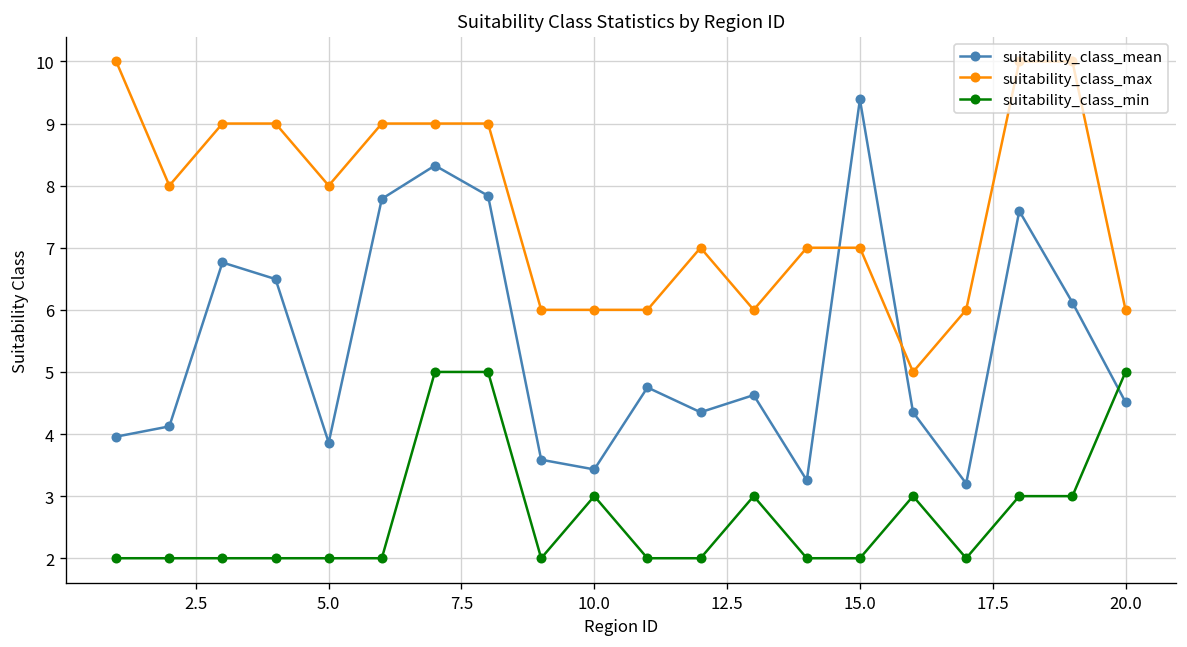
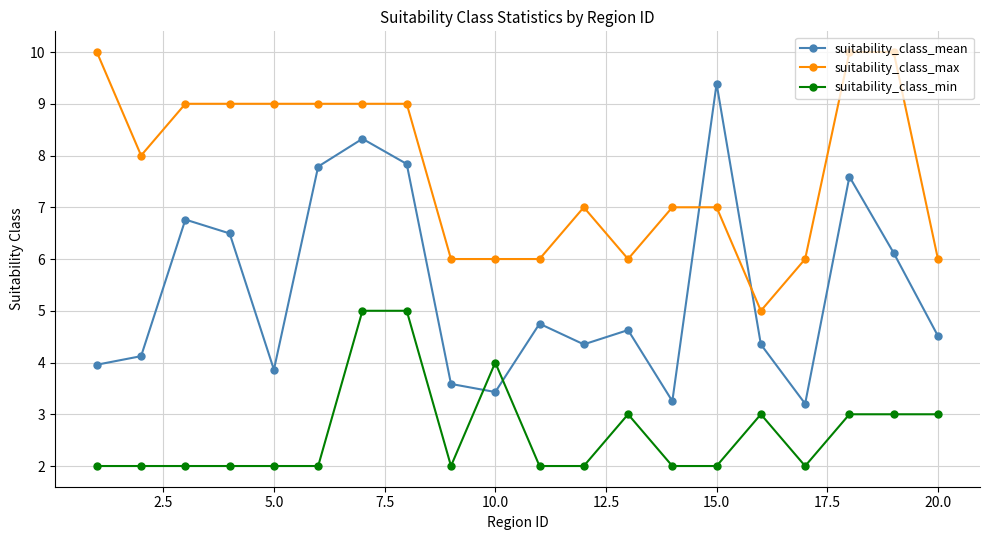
  {
    "suitability_class_mean": {
      "5.0": 3.9,
      "10.0": 3.4,
      "15.0": 9.4,
      "20.0": 4.5
    },
    "suitability_class_max": {
-     "5.0": 8,
+     "5.0": 9,
      "10.0": 6,
      "15.0": 7,
      "20.0": 6
    },
    "suitability_class_min": {
      "5.0": 2,
-     "10.0": 3,
+     "10.0": 4,
      "15.0": 2,
-     "20.0": 5
+     "20.0": 3
    }
  }
